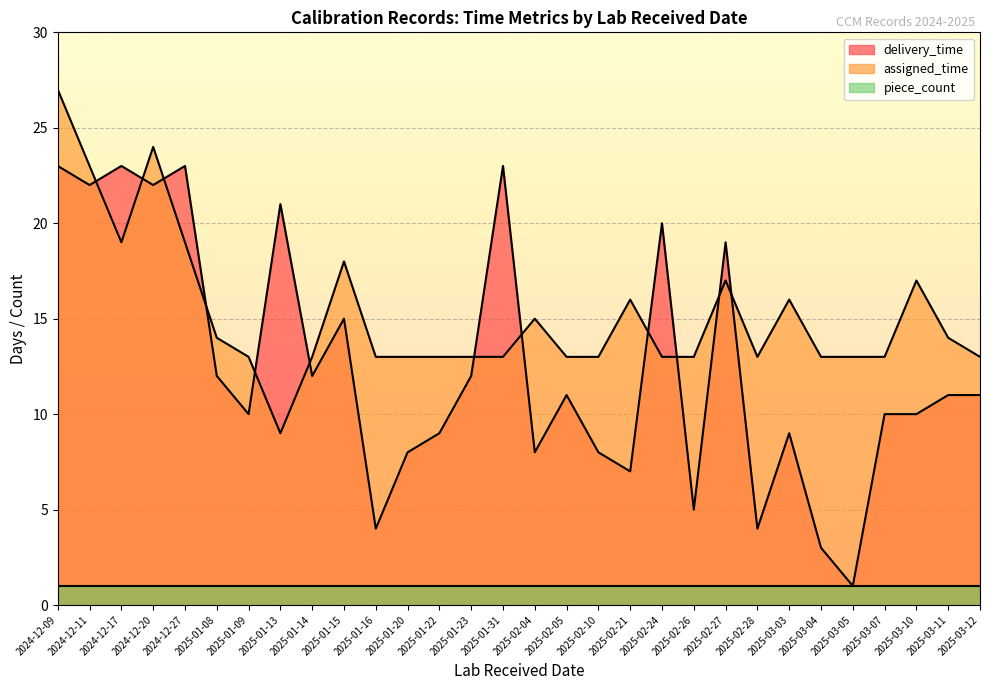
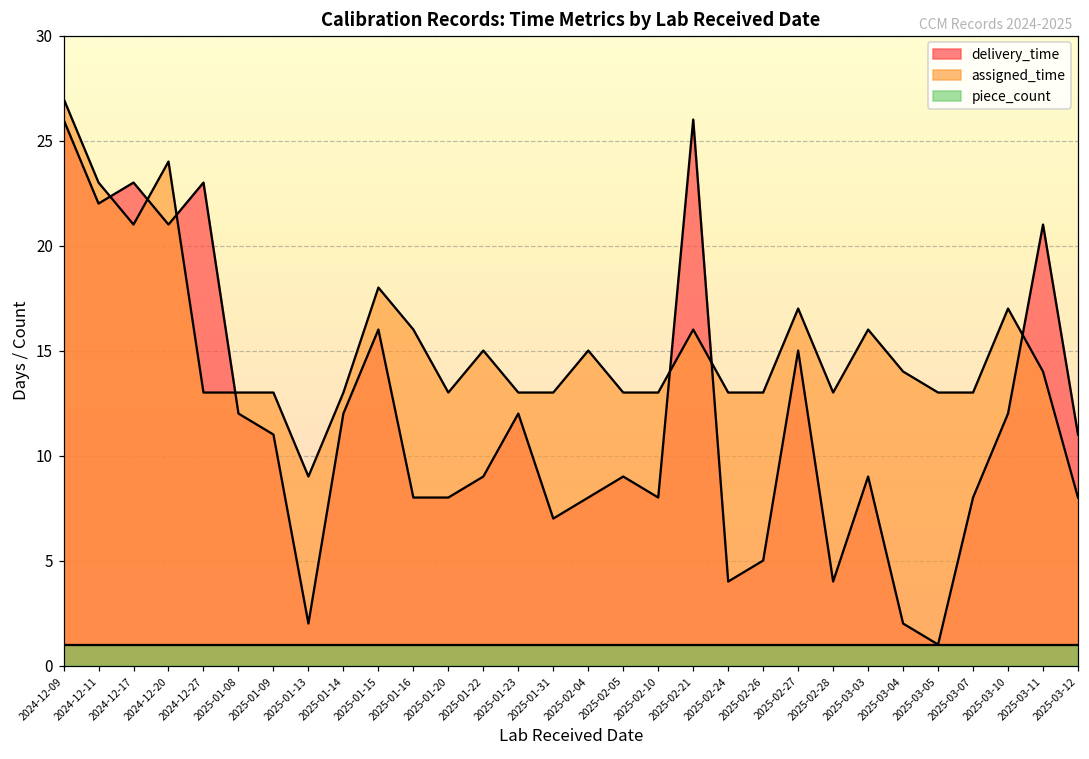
  {
    "delivery_time": {
-     "2024-12-09": 23,
+     "2024-12-09": 26,
      "2024-12-11": 22,
      "2024-12-17": 23,
-     "2024-12-20": 22,
+     "2024-12-20": 21,
      "2024-12-27": 23,
      "2025-01-08": 12,
-     "2025-01-09": 10,
-     "2025-01-13": 21,
+     "2025-01-09": 11,
+     "2025-01-13": 2,
      "2025-01-14": 12,
-     "2025-01-15": 15,
-     "2025-01-16": 4,
+     "2025-01-15": 16,
+     "2025-01-16": 8,
      "2025-01-20": 8,
      "2025-01-22": 9,
      "2025-01-23": 12,
-     "2025-01-31": 23,
+     "2025-01-31": 7,
      "2025-02-04": 8,
-     "2025-02-05": 11,
+     "2025-02-05": 9,
      "2025-02-10": 8,
-     "2025-02-21": 7,
-     "2025-02-24": 20,
+     "2025-02-21": 26,
+     "2025-02-24": 4,
      "2025-02-26": 5,
-     "2025-02-27": 19,
+     "2025-02-27": 15,
      "2025-02-28": 4,
      "2025-03-03": 9,
-     "2025-03-04": 3,
-     "2025-03-07": 10,
-     "2025-03-10": 10,
-     "2025-03-11": 11,
+     "2025-03-04": 2,
+     "2025-03-07": 8,
+     "2025-03-10": 12,
+     "2025-03-11": 21,
      "2025-03-12": 11
    },
    "assigned_time": {
      "2024-12-09": 27,
      "2024-12-11": 23,
-     "2024-12-17": 19,
+     "2024-12-17": 21,
      "2024-12-20": 24,
-     "2024-12-27": 19,
-     "2025-01-08": 14,
+     "2024-12-27": 13,
+     "2025-01-08": 13,
      "2025-01-09": 13,
      "2025-01-13": 9,
      "2025-01-14": 13,
      "2025-01-15": 18,
-     "2025-01-16": 13,
+     "2025-01-16": 16,
      "2025-01-20": 13,
-     "2025-01-22": 13,
+     "2025-01-22": 15,
      "2025-01-23": 13,
      "2025-01-31": 13,
      "2025-02-04": 15,
      "2025-02-05": 13,
      "2025-02-10": 13,
      "2025-02-21": 16,
      "2025-02-24": 13,
      "2025-02-26": 13,
      "2025-02-27": 17,
      "2025-02-28": 13,
      "2025-03-03": 16,
-     "2025-03-04": 13,
+     "2025-03-04": 14,
      "2025-03-05": 13,
      "2025-03-07": 13,
      "2025-03-10": 17,
      "2025-03-11": 14,
-     "2025-03-12": 13
+     "2025-03-12": 8
    },
    "piece_count": {
      "2024-12-09": 1,
      "2024-12-11": 1,
      "2024-12-17": 1,
      "2024-12-20": 1,
      "2024-12-27": 1,
      "2025-01-08": 1,
      "2025-01-09": 1,
      "2025-01-13": 1,
      "2025-01-14": 1,
      "2025-01-15": 1,
      "2025-01-16": 1,
      "2025-01-20": 1,
      "2025-01-22": 1,
      "2025-01-23": 1,
      "2025-01-31": 1,
      "2025-02-04": 1,
      "2025-02-05": 1,
      "2025-02-10": 1,
      "2025-02-21": 1,
      "2025-02-24": 1,
      "2025-02-26": 1,
      "2025-02-27": 1,
      "2025-02-28": 1,
      "2025-03-03": 1,
      "2025-03-04": 1,
      "2025-03-07": 1,
      "2025-03-10": 1,
      "2025-03-11": 1,
      "2025-03-12": 1
    }
  }
